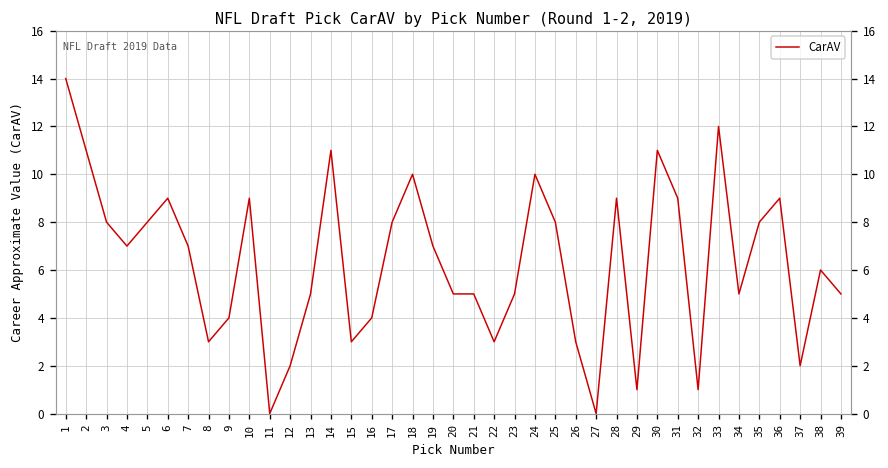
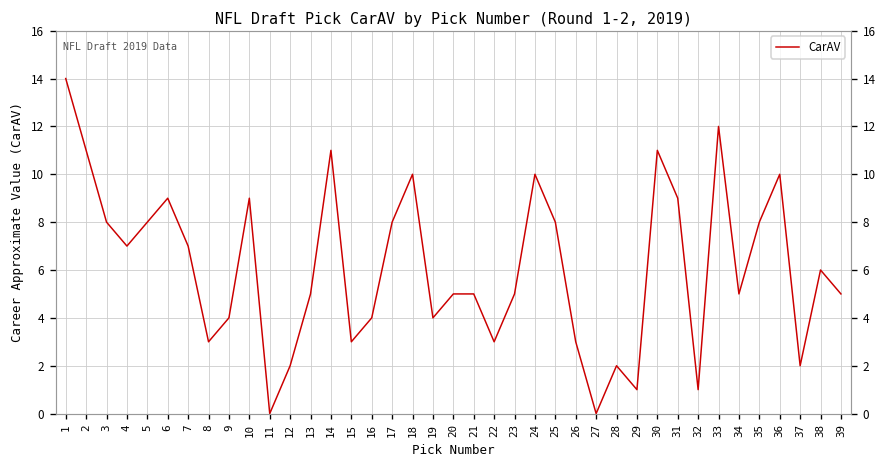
  {
    "2": 11,
    "3": 8,
    "4": 7,
    "5": 8,
    "6": 9,
    "7": 7,
    "8": 3,
    "9": 4,
    "10": 9,
    "11": 0,
    "12": 2,
    "13": 5,
    "14": 11,
    "15": 3,
    "16": 4,
    "17": 8,
    "18": 10,
-   "19": 7,
+   "19": 4,
    "20": 5,
    "21": 5,
    "22": 3,
    "23": 5,
    "24": 10,
    "25": 8,
    "26": 3,
    "27": 0,
-   "28": 9,
+   "28": 2,
    "29": 1,
    "30": 11,
    "31": 9,
    "32": 1,
    "33": 12,
    "34": 5,
    "35": 8,
-   "36": 9,
+   "36": 10,
    "37": 2,
    "38": 6,
    "39": 5
  }
